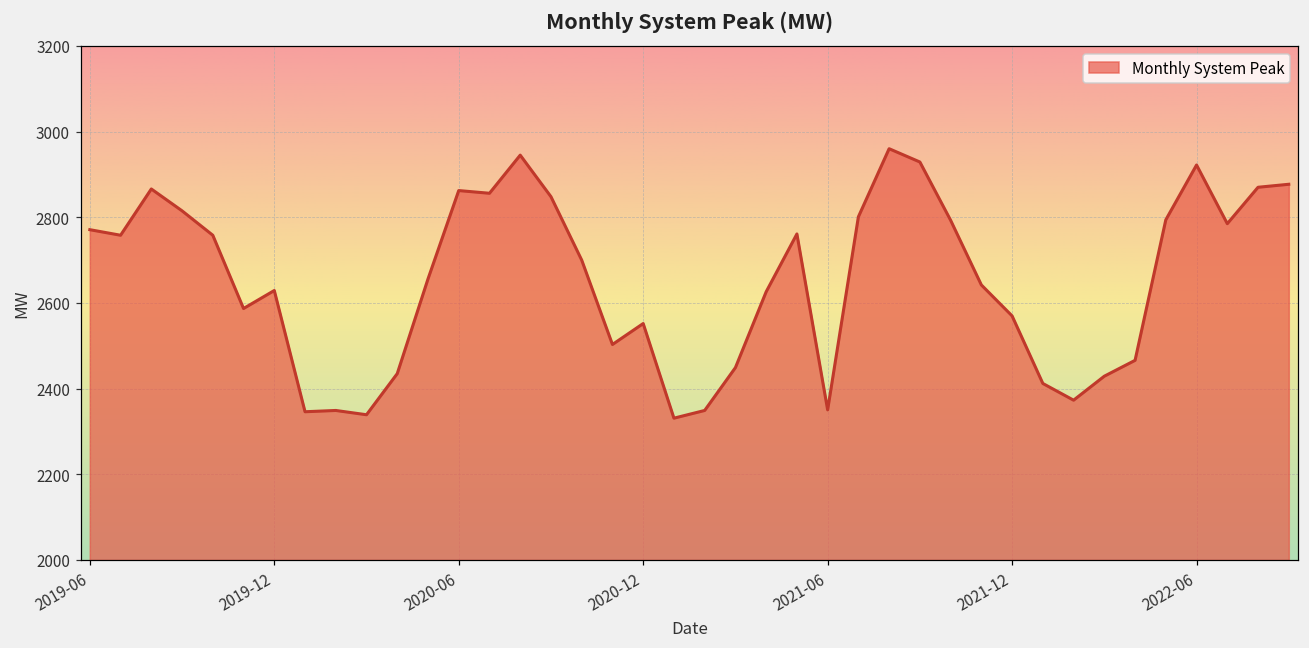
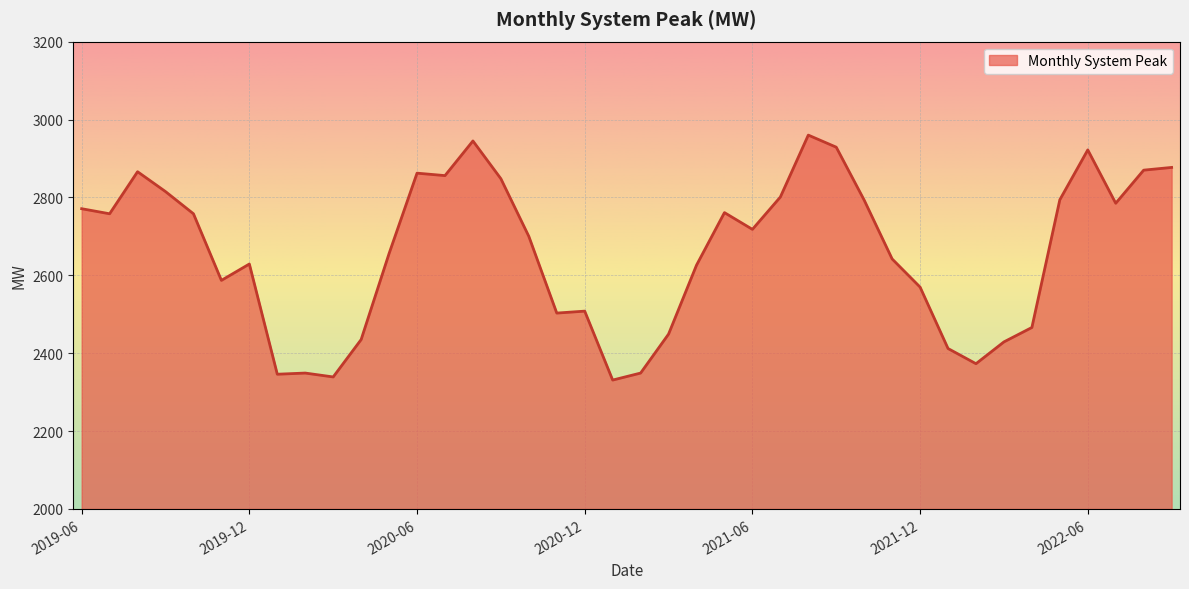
  {
    "2019-06": 2770,
    "2019-12": 2630,
    "2020-06": 2860,
-   "2020-12": 2550,
-   "2021-06": 2350,
+   "2020-12": 2510,
+   "2021-06": 2720,
    "2021-12": 2570,
    "2022-06": 2920
  }
